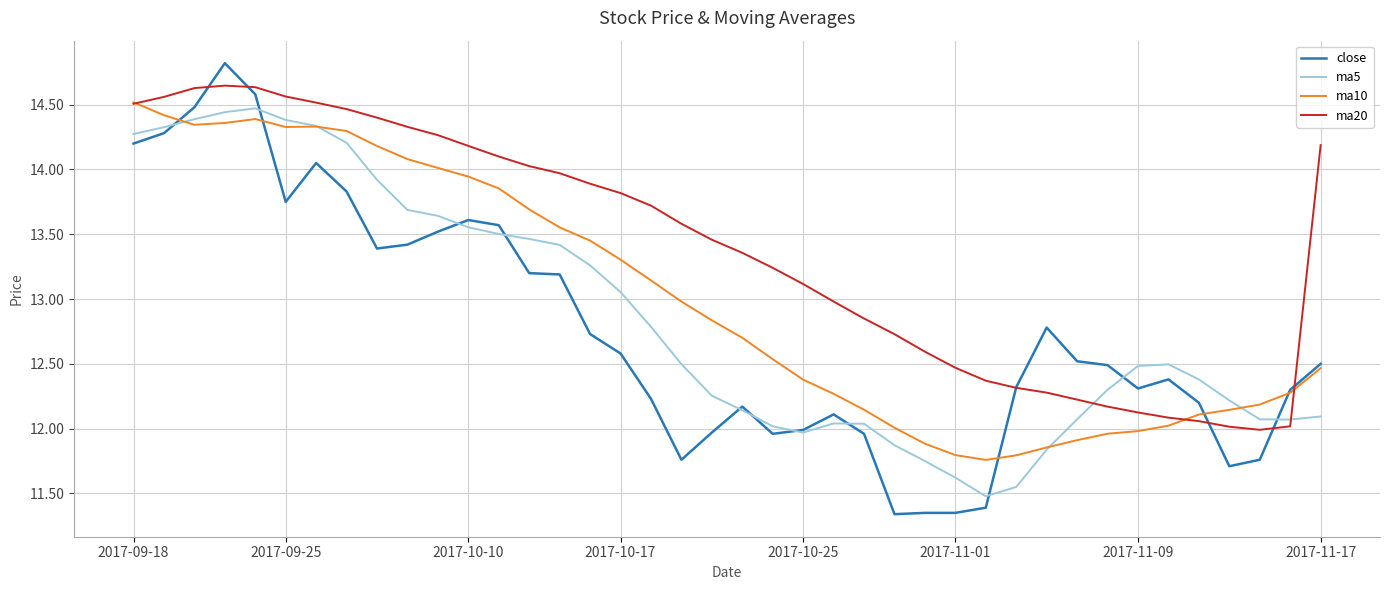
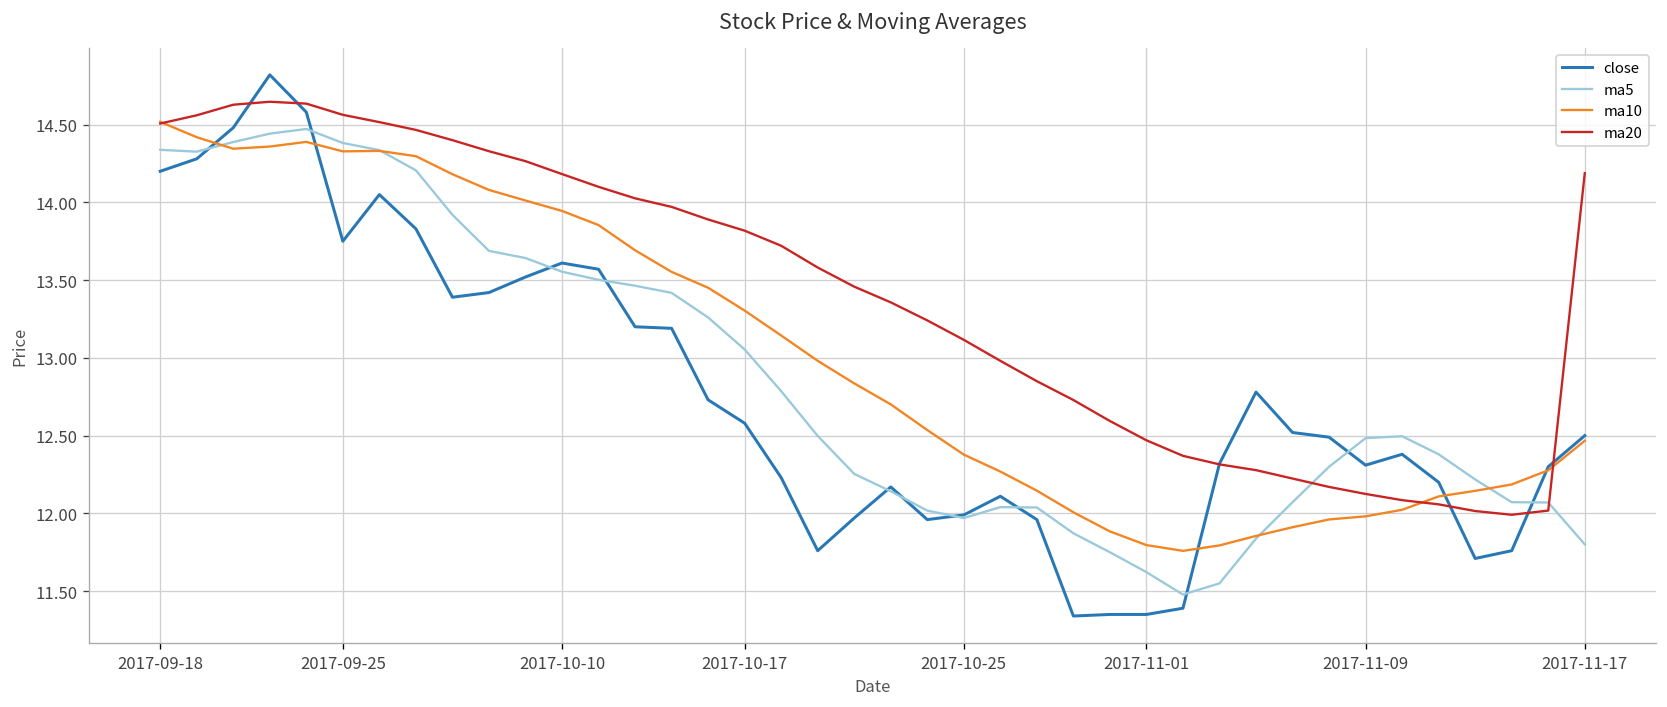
  {
    "close": {
      "2017-09-18": 14.20,
      "2017-11-17": 12.50
    },
    "ma5": {
-     "2017-09-18": 14.27,
-     "2017-11-17": 12.09
+     "2017-09-18": 14.34,
+     "2017-11-17": 11.80
    },
    "ma10": {
      "2017-11-17": 12.47
    },
    "ma20": {
      "2017-11-17": 14.19
    }
  }
